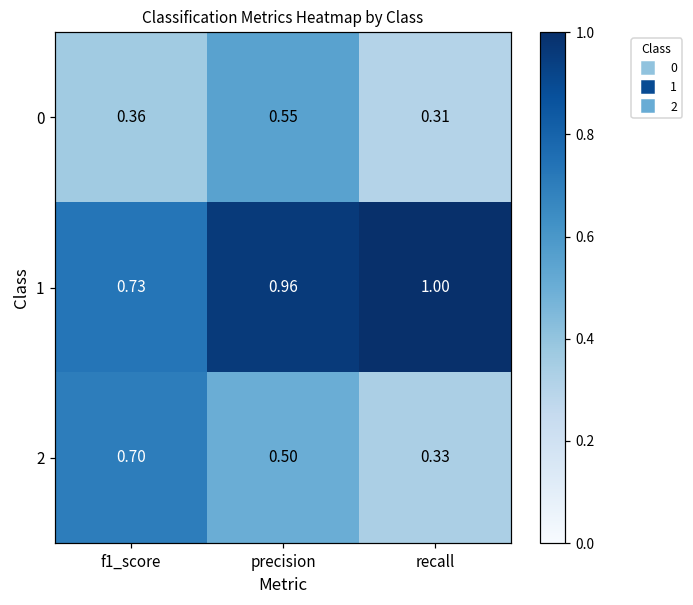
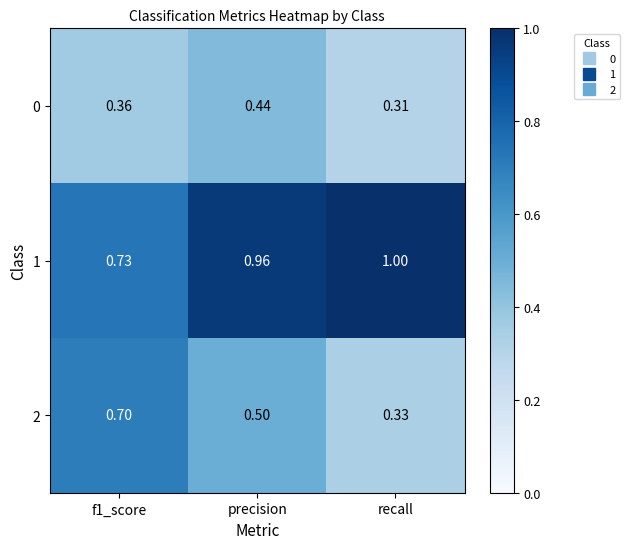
  {
    "0": {
      "f1_score": 0.36,
-     "precision": 0.55,
+     "precision": 0.44,
      "recall": 0.31
    },
    "1": {
      "f1_score": 0.73,
      "precision": 0.96,
      "recall": 1.00
    },
    "2": {
      "f1_score": 0.70,
      "precision": 0.50,
      "recall": 0.33
    }
  }
